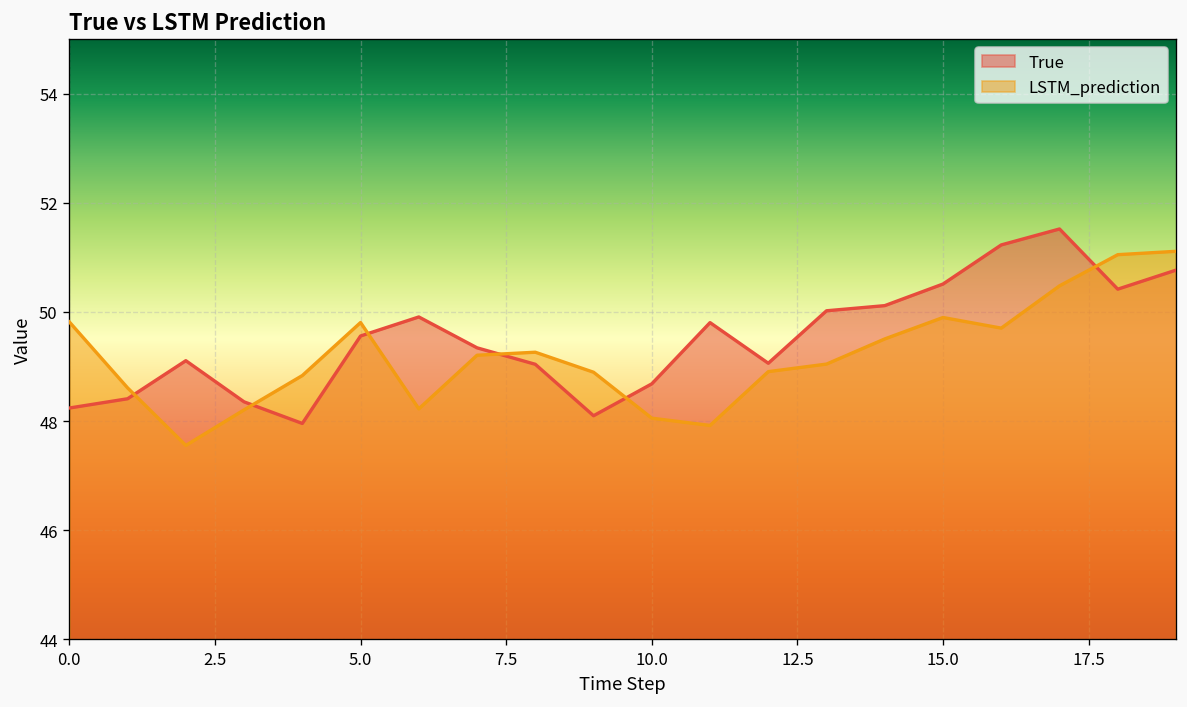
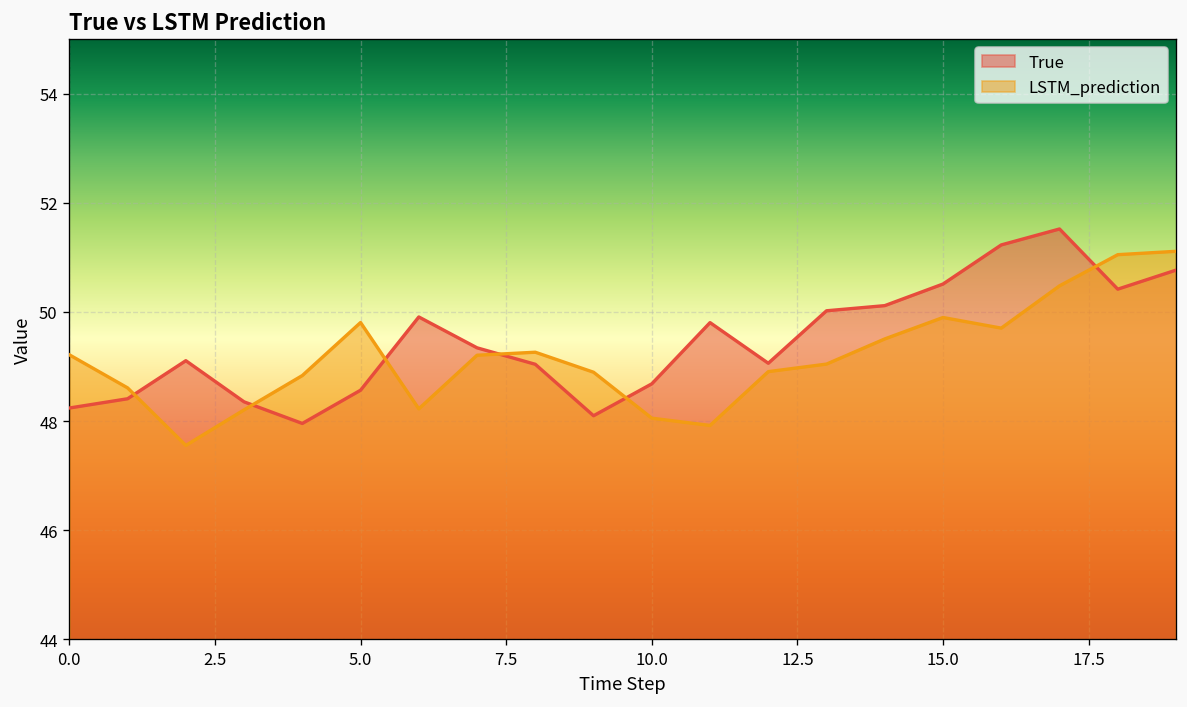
  {
    "True": {
      "0.0": 48.2,
-     "5.0": 49.6,
+     "5.0": 48.6,
      "10.0": 48.7,
      "15.0": 50.5
    },
    "LSTM_prediction": {
-     "0.0": 49.8,
+     "0.0": 49.2,
      "5.0": 49.8,
      "10.0": 48.1,
      "15.0": 49.9
    }
  }
